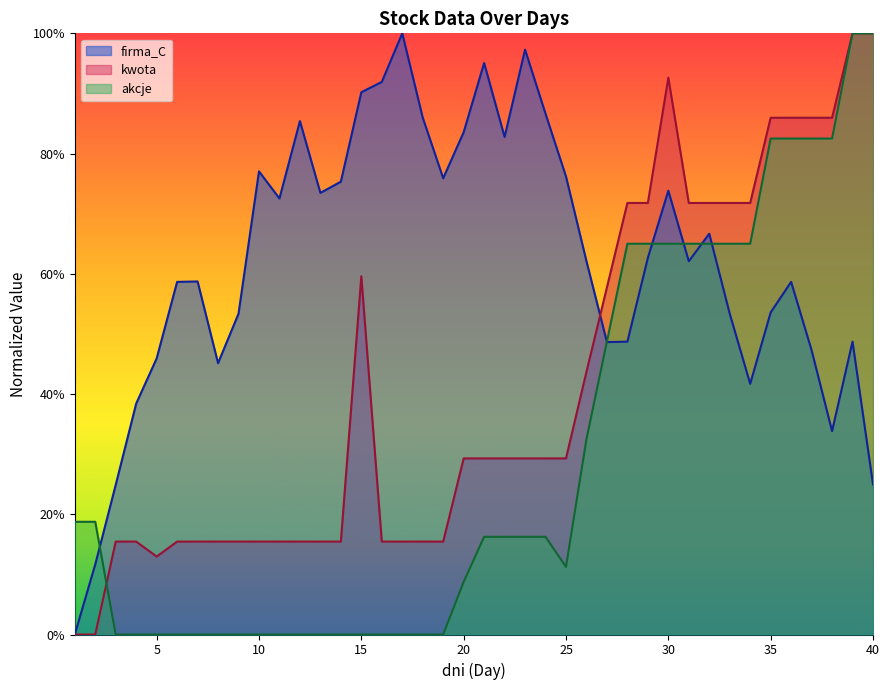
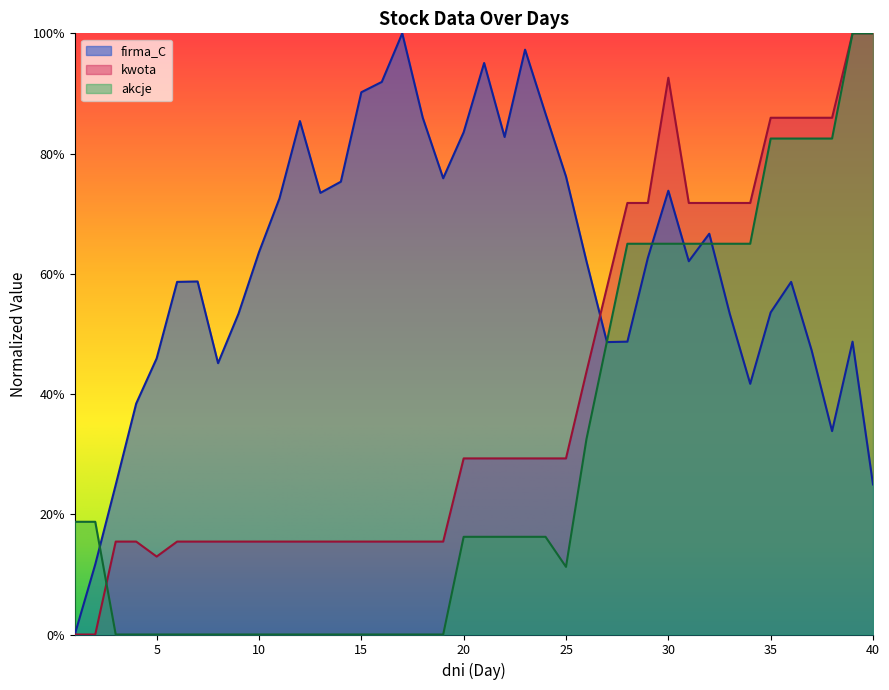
  {
    "firma_C": {
      "5": "46%",
-     "10": "77%",
+     "10": "64%",
      "15": "90%",
      "20": "84%",
      "25": "76%",
      "30": "74%",
      "35": "54%",
      "40": "25%"
    },
    "kwota": {
      "5": "13%",
      "10": "15%",
-     "15": "60%",
+     "15": "15%",
      "20": "29%",
      "25": "29%",
      "30": "93%",
      "35": "86%"
    },
    "akcje": {
      "5": "0%",
      "10": "0%",
      "15": "0%",
-     "20": "9%",
+     "20": "16%",
      "25": "11%",
      "30": "65%",
      "35": "83%"
    }
  }
